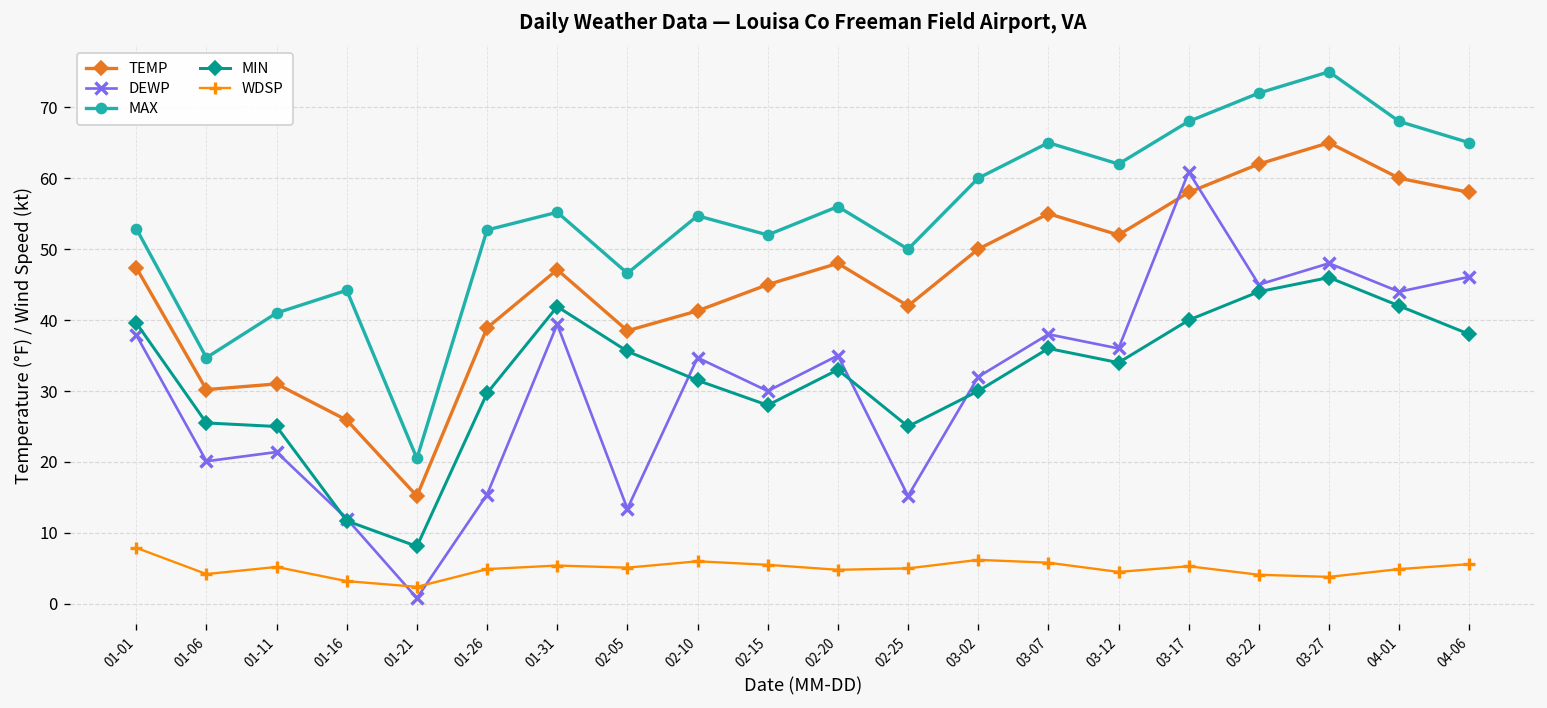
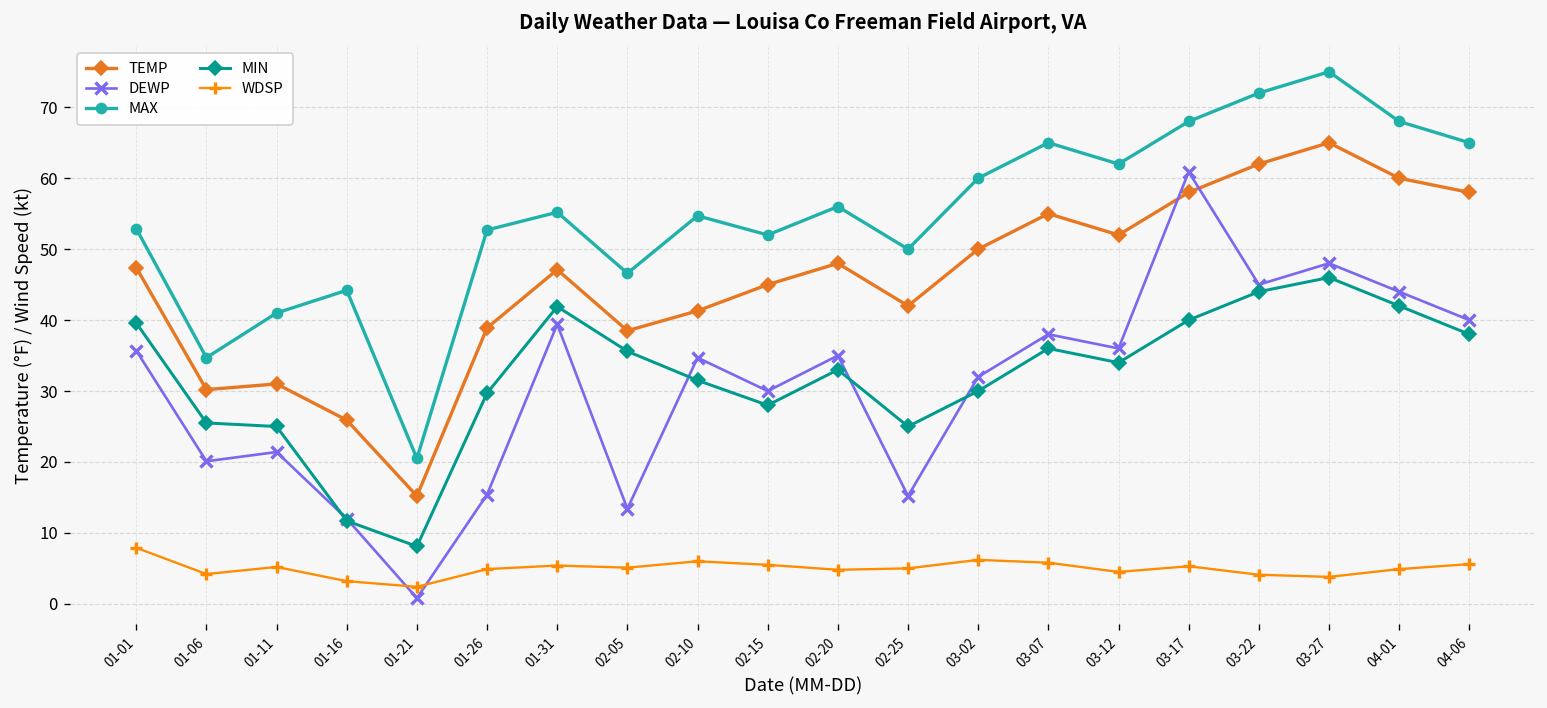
  {
    "DEWP": {
-     "01-01": 38,
+     "01-01": 36,
      "01-06": 20,
      "01-11": 21,
      "01-21": 1,
      "01-26": 15,
      "01-31": 39,
      "02-05": 13,
      "02-10": 35,
      "02-15": 30,
      "02-20": 35,
      "02-25": 15,
      "03-02": 32,
      "03-07": 38,
      "03-12": 36,
      "03-17": 61,
      "03-22": 45,
      "03-27": 48,
      "04-01": 44,
-     "04-06": 46
+     "04-06": 40
    }
  }
